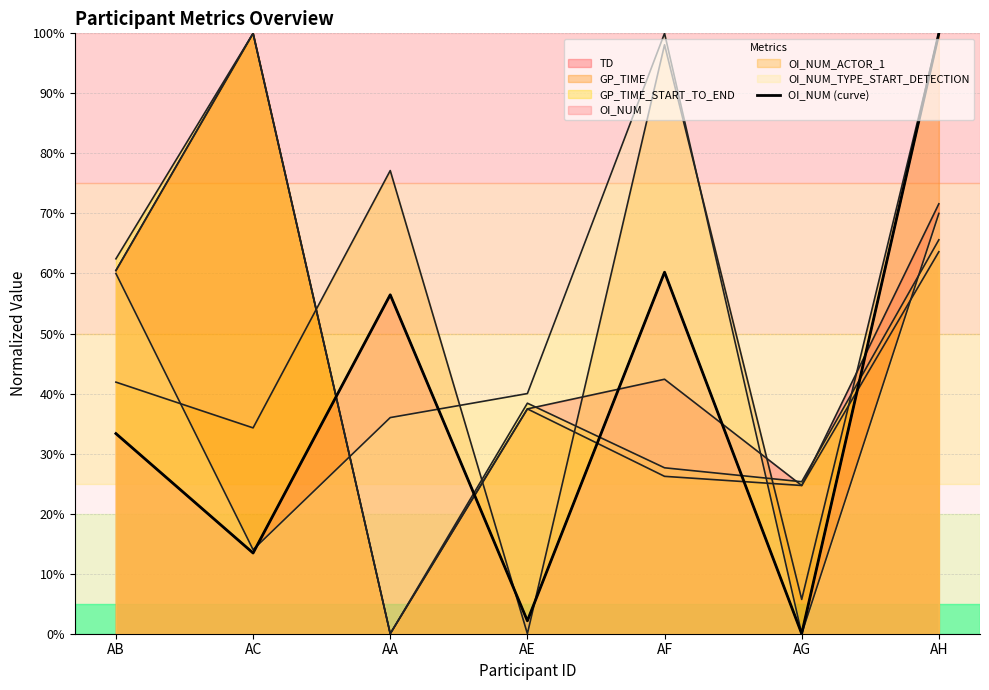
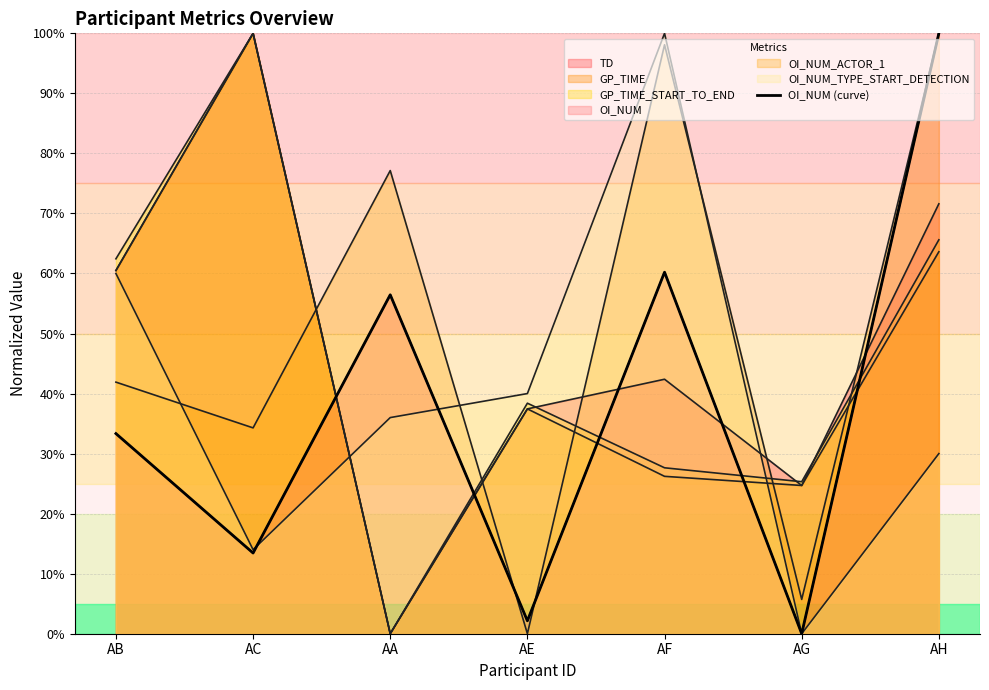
  {
    "OI_NUM_TYPE_START_DETECTION": {
      "AB": "60%",
      "AC": "14%",
      "AA": "36%",
      "AE": "40%",
      "AF": "100%",
-     "AH": "70%"
+     "AH": "30%"
    }
  }
